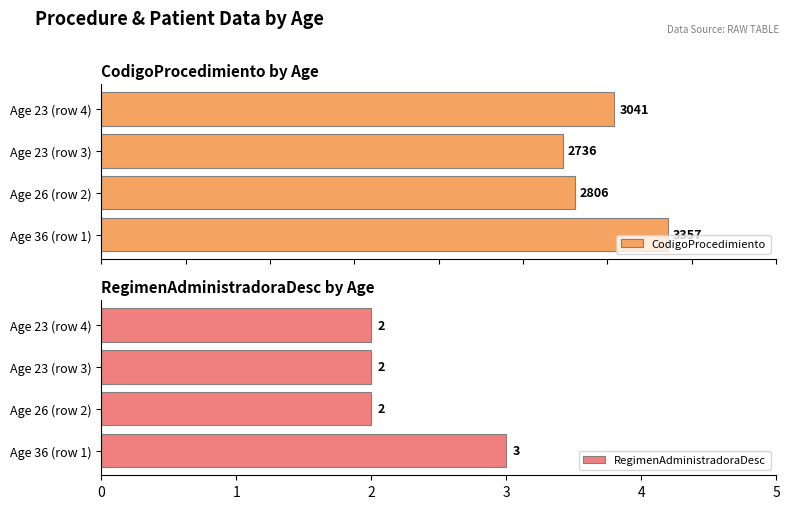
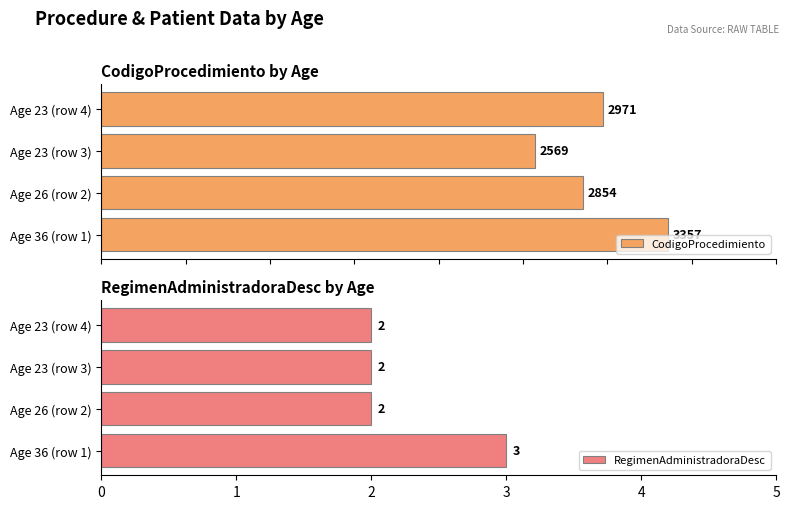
  {
    "CodigoProcedimiento by Age": {
-     "Age 23 (row 4)": 3041,
-     "Age 23 (row 3)": 2736,
-     "Age 26 (row 2)": 2806
+     "Age 23 (row 4)": 2971,
+     "Age 23 (row 3)": 2569,
+     "Age 26 (row 2)": 2854
    },
    "RegimenAdministradoraDesc by Age": {
      "Age 23 (row 4)": 2,
      "Age 23 (row 3)": 2,
      "Age 26 (row 2)": 2,
      "Age 36 (row 1)": 3
    }
  }
